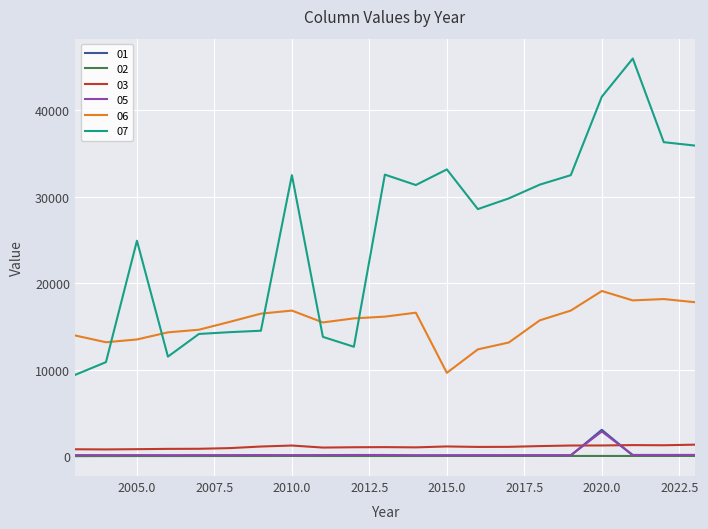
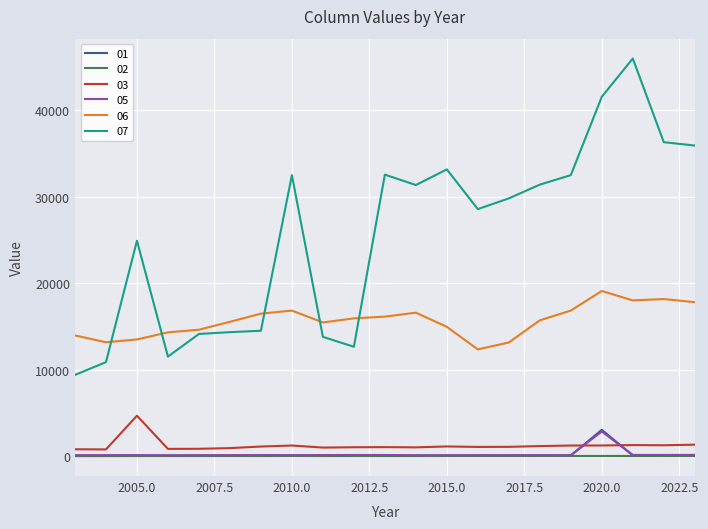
  {
    "02": {
      "2020.0": 0
    },
    "03": {
-     "2005.0": 1000,
+     "2005.0": 5000,
      "2010.0": 1000,
      "2015.0": 1000,
      "2020.0": 1000
    },
    "06": {
      "2005.0": 13000,
      "2010.0": 17000,
-     "2015.0": 10000,
+     "2015.0": 15000,
      "2020.0": 19000
    },
    "07": {
      "2005.0": 25000,
      "2010.0": 32000,
      "2015.0": 33000,
      "2020.0": 42000
    }
  }
